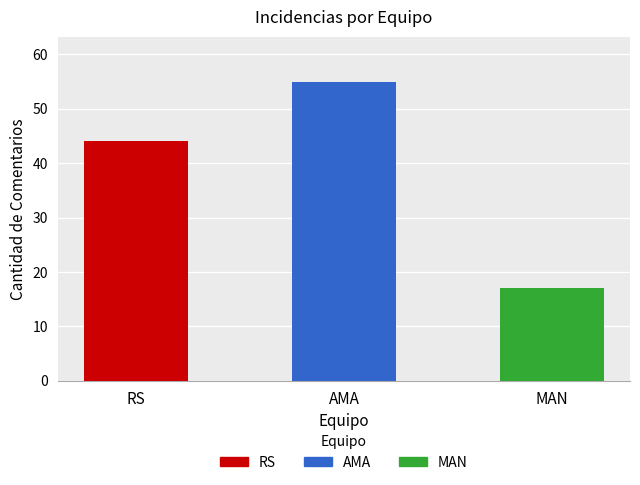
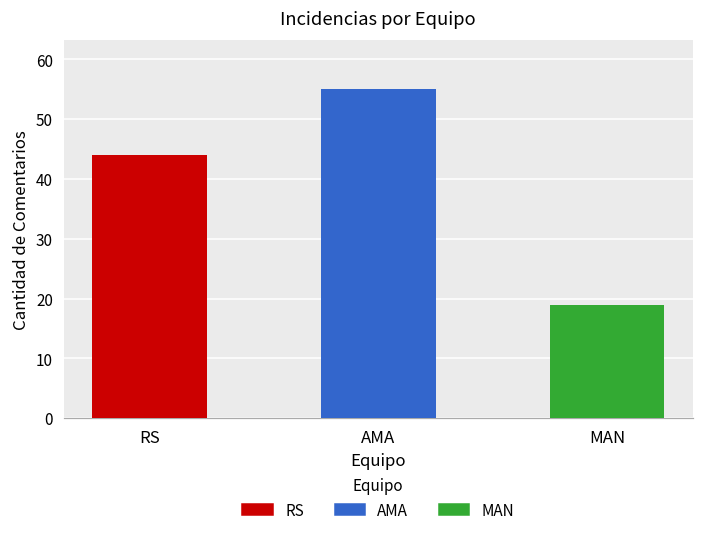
  {
    "RS": 44,
    "AMA": 55,
-   "MAN": 17
+   "MAN": 19
  }
